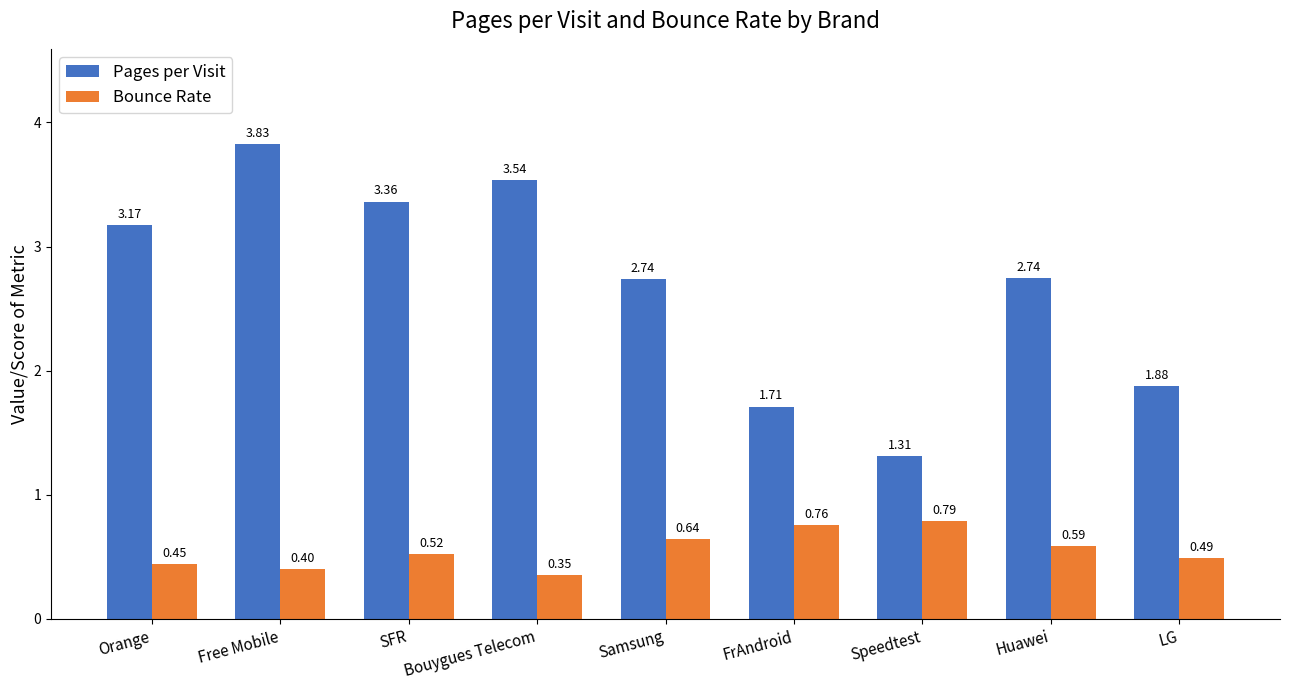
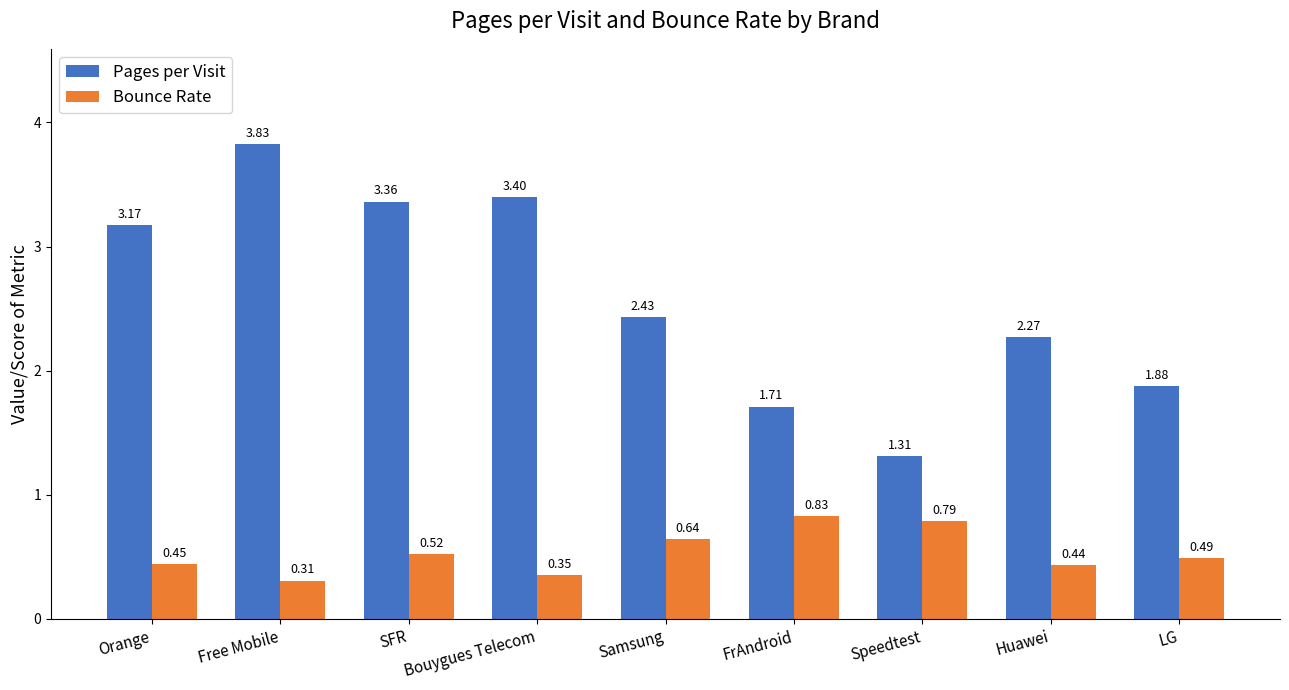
  {
    "Pages per Visit": {
      "Orange": 3.17,
      "Free Mobile": 3.83,
      "SFR": 3.36,
-     "Bouygues Telecom": 3.54,
-     "Samsung": 2.74,
+     "Bouygues Telecom": 3.40,
+     "Samsung": 2.43,
      "FrAndroid": 1.71,
      "Speedtest": 1.31,
-     "Huawei": 2.74,
+     "Huawei": 2.27,
      "LG": 1.88
    },
    "Bounce Rate": {
      "Orange": 0.45,
-     "Free Mobile": 0.40,
+     "Free Mobile": 0.31,
      "SFR": 0.52,
      "Bouygues Telecom": 0.35,
      "Samsung": 0.64,
-     "FrAndroid": 0.76,
+     "FrAndroid": 0.83,
      "Speedtest": 0.79,
-     "Huawei": 0.59,
+     "Huawei": 0.44,
      "LG": 0.49
    }
  }
